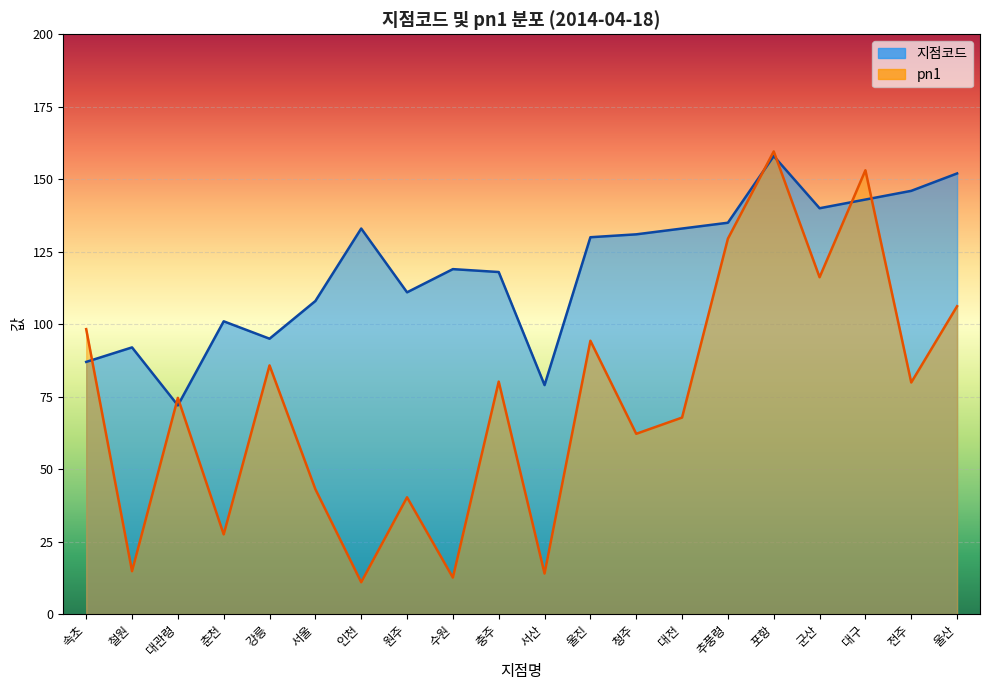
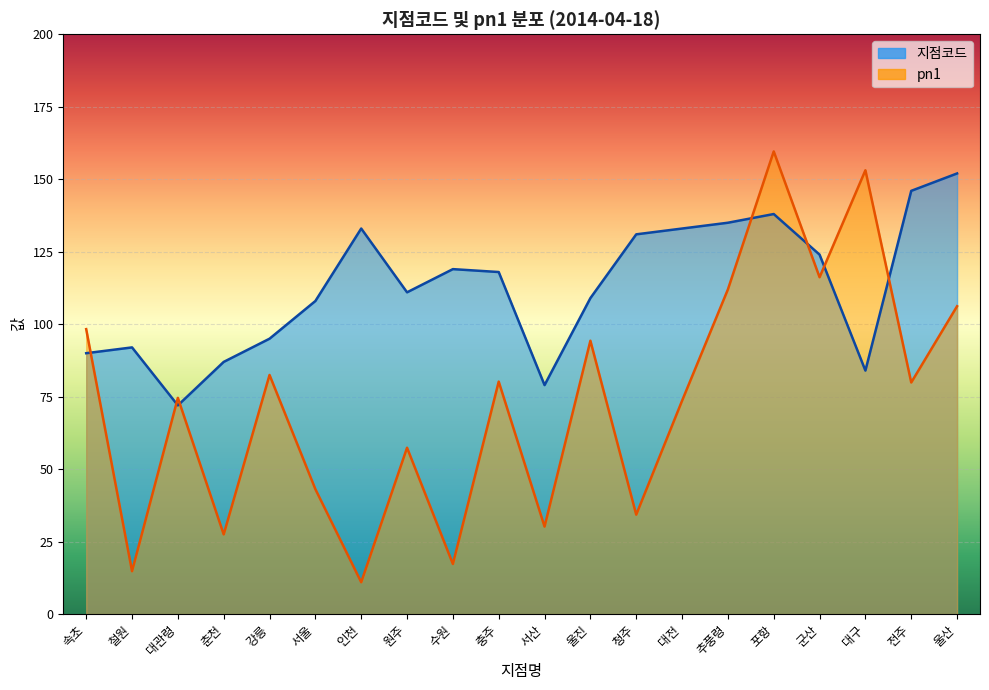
  {
    "지점코드": {
-     "속초": 87,
+     "속초": 90,
      "철원": 92,
      "대관령": 72,
-     "춘천": 101,
+     "춘천": 87,
      "강릉": 95,
      "서울": 108,
      "인천": 133,
      "원주": 111,
      "수원": 119,
      "충주": 118,
      "서산": 79,
-     "울진": 130,
+     "울진": 109,
      "청주": 131,
      "대전": 133,
      "추풍령": 135,
-     "포항": 158,
-     "군산": 140,
-     "대구": 143,
+     "포항": 138,
+     "군산": 124,
+     "대구": 84,
      "전주": 146,
      "울산": 152
    },
    "pn1": {
      "속초": 98,
      "철원": 15,
      "대관령": 75,
      "춘천": 28,
-     "강릉": 86,
+     "강릉": 83,
      "서울": 43,
      "인천": 11,
-     "원주": 40,
-     "수원": 13,
+     "원주": 57,
+     "수원": 17,
      "충주": 80,
-     "서산": 14,
+     "서산": 30,
      "울진": 94,
-     "청주": 62,
-     "대전": 68,
-     "추풍령": 130,
+     "청주": 34,
+     "대전": 74,
+     "추풍령": 112,
      "포항": 160,
      "군산": 116,
      "대구": 153,
      "전주": 80,
      "울산": 106
    }
  }
